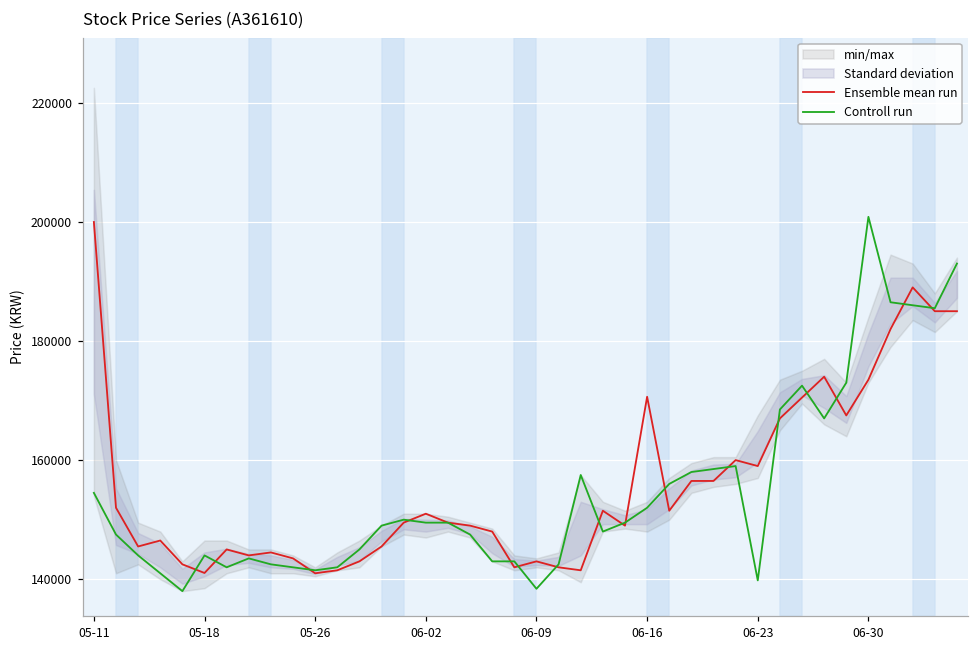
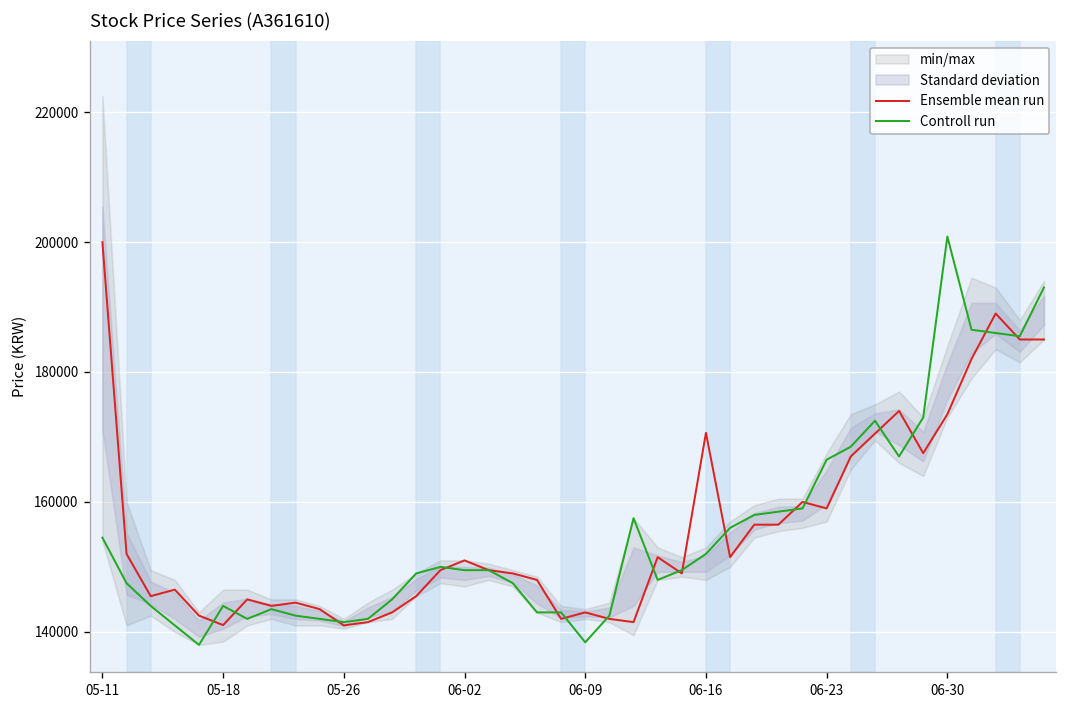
  {
    "Ensemble mean run": {
      "05-11": 200000,
      "05-18": 141000,
      "05-26": 141000,
      "06-16": 171000,
      "06-23": 159000,
      "06-30": 174000
    },
    "Controll run": {
      "05-11": 155000,
      "05-18": 144000,
      "06-02": 150000,
      "06-09": 138000,
-     "06-23": 140000,
+     "06-23": 167000,
      "06-30": 201000
    }
  }
